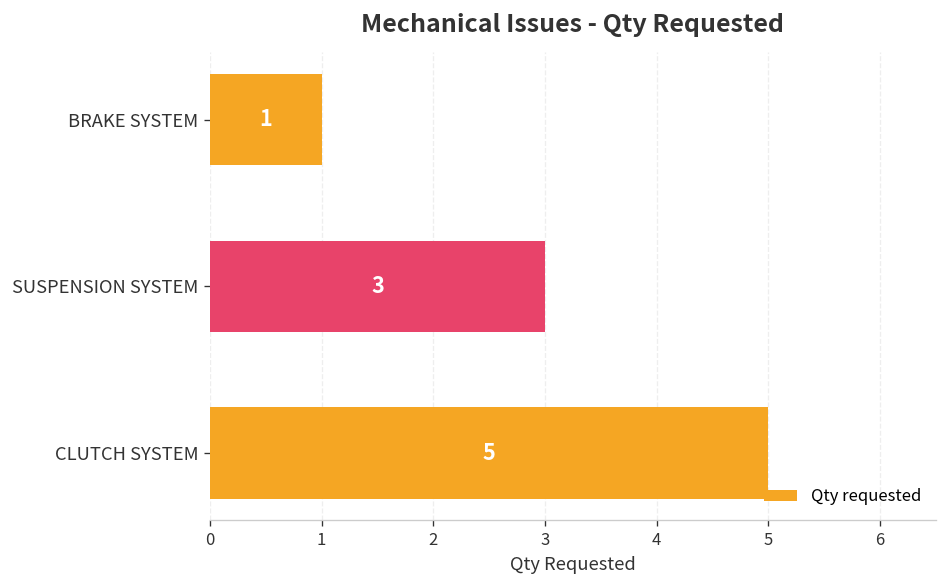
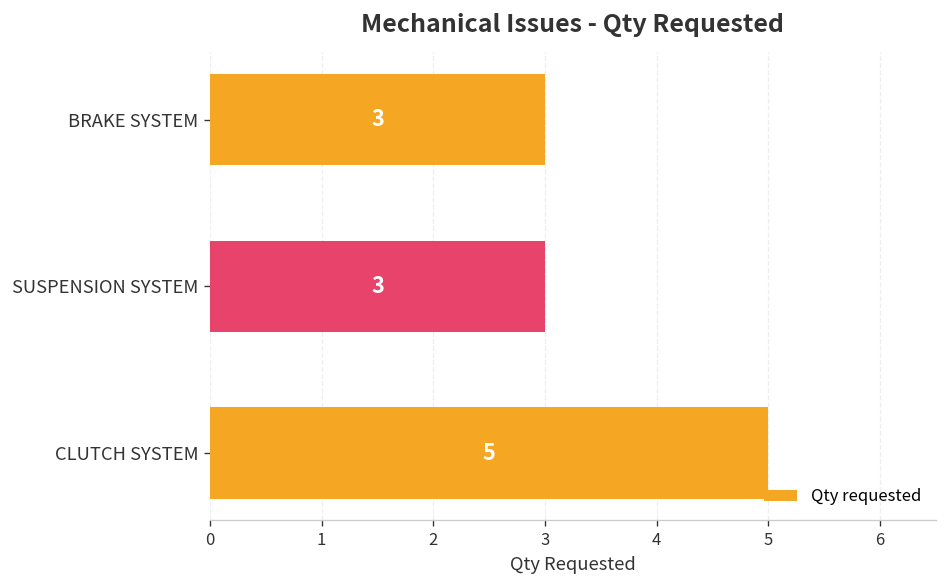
  {
-   "BRAKE SYSTEM": 1,
+   "BRAKE SYSTEM": 3,
    "SUSPENSION SYSTEM": 3,
    "CLUTCH SYSTEM": 5
  }
